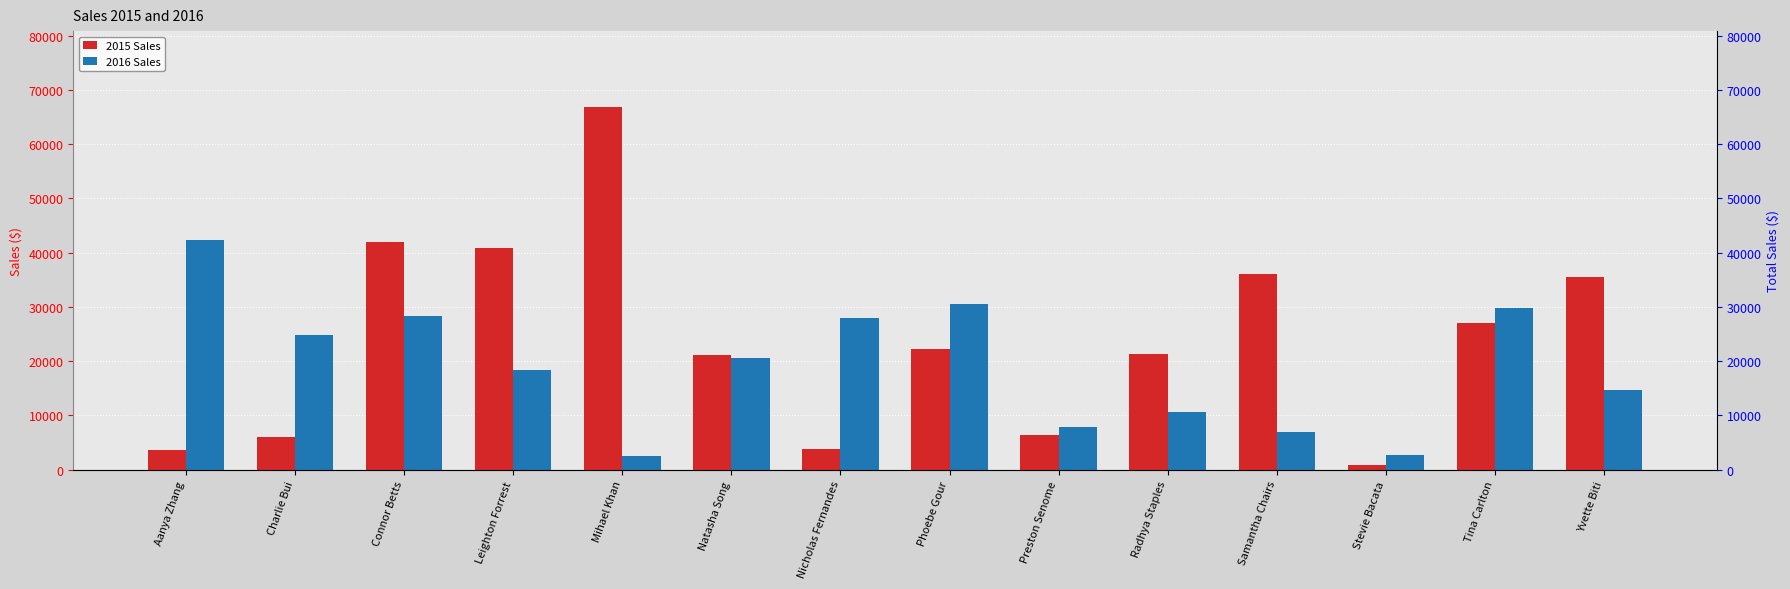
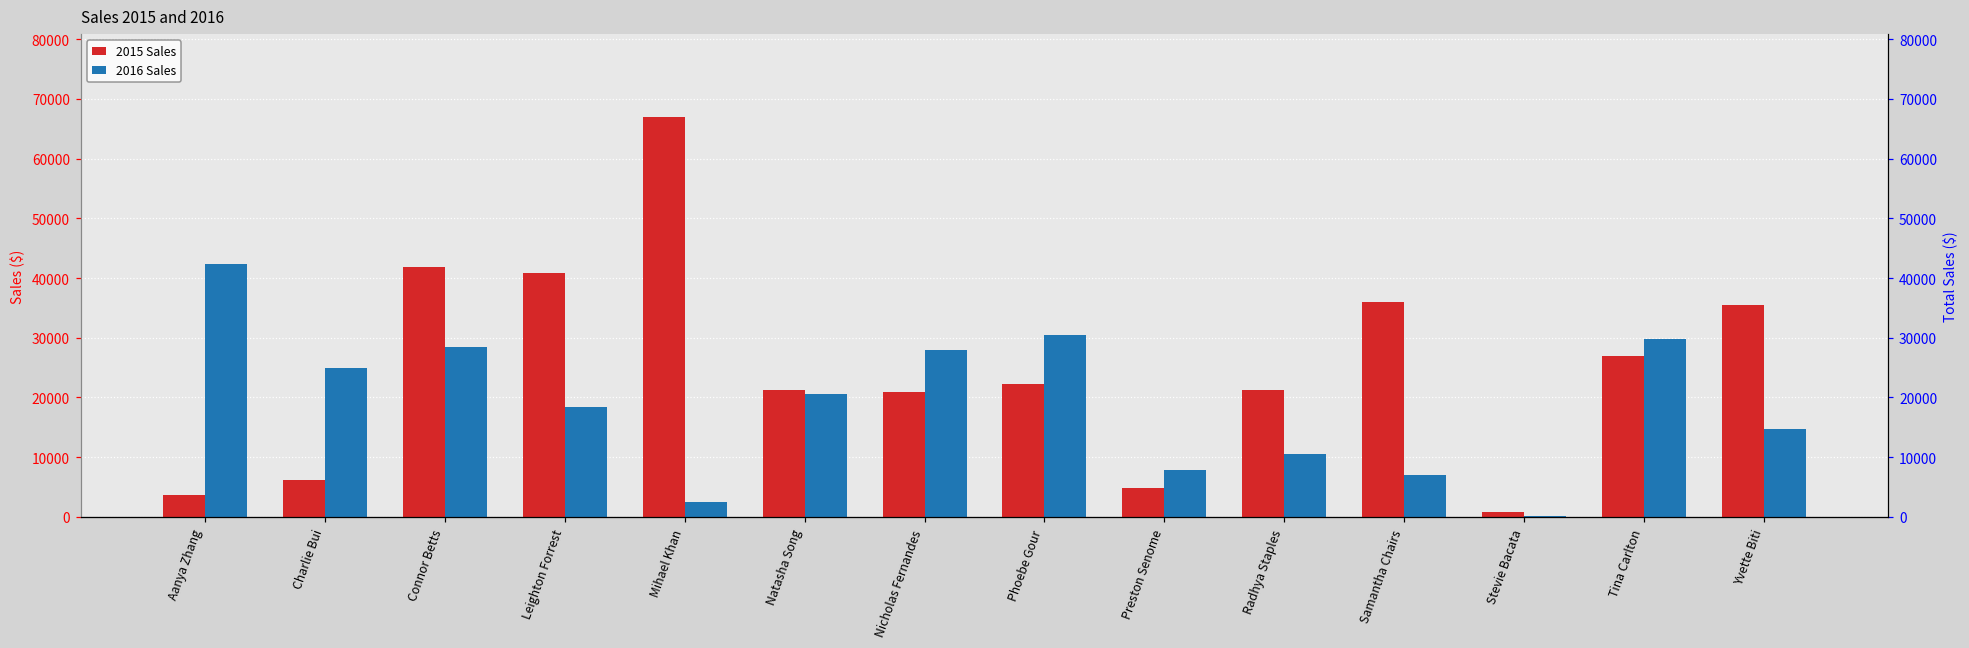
  {
    "2015 Sales": {
      "Aanya Zhang": 4000,
      "Charlie Bui": 6000,
      "Connor Betts": 42000,
      "Leighton Forrest": 41000,
      "Mihael Khan": 67000,
      "Natasha Song": 21000,
-     "Nicholas Fernandes": 4000,
+     "Nicholas Fernandes": 21000,
      "Phoebe Gour": 22000,
-     "Preston Senome": 6000,
+     "Preston Senome": 5000,
      "Radhya Staples": 21000,
      "Samantha Chairs": 36000,
      "Stevie Bacata": 1000,
      "Tina Carlton": 27000,
      "Yvette Biti": 36000
    },
    "2016 Sales": {
      "Aanya Zhang": 42000,
      "Charlie Bui": 25000,
      "Connor Betts": 28000,
      "Leighton Forrest": 18000,
      "Mihael Khan": 2000,
      "Natasha Song": 21000,
      "Nicholas Fernandes": 28000,
      "Phoebe Gour": 31000,
      "Preston Senome": 8000,
      "Radhya Staples": 11000,
      "Samantha Chairs": 7000,
-     "Stevie Bacata": 3000,
+     "Stevie Bacata": 0,
      "Tina Carlton": 30000,
      "Yvette Biti": 15000
    }
  }
